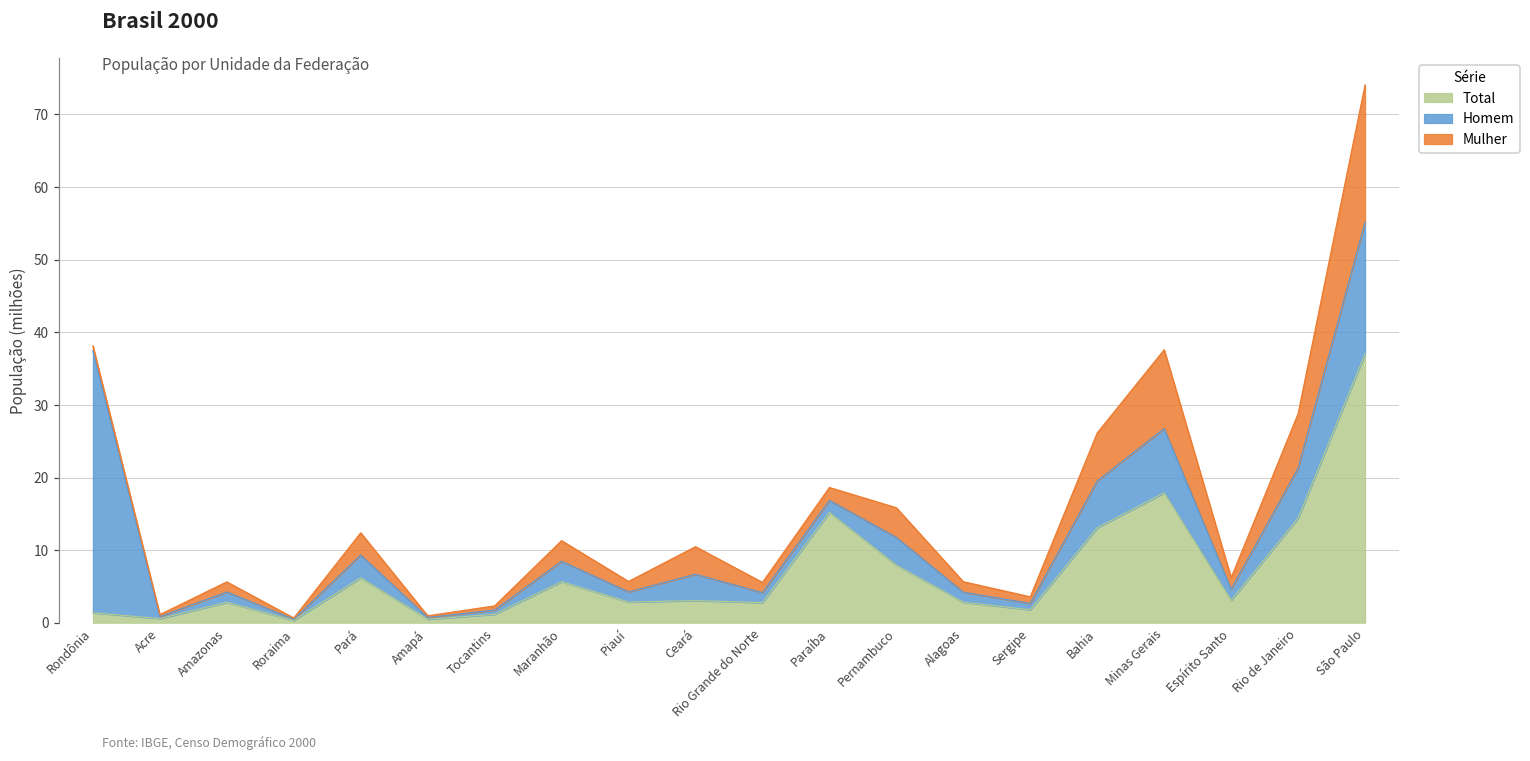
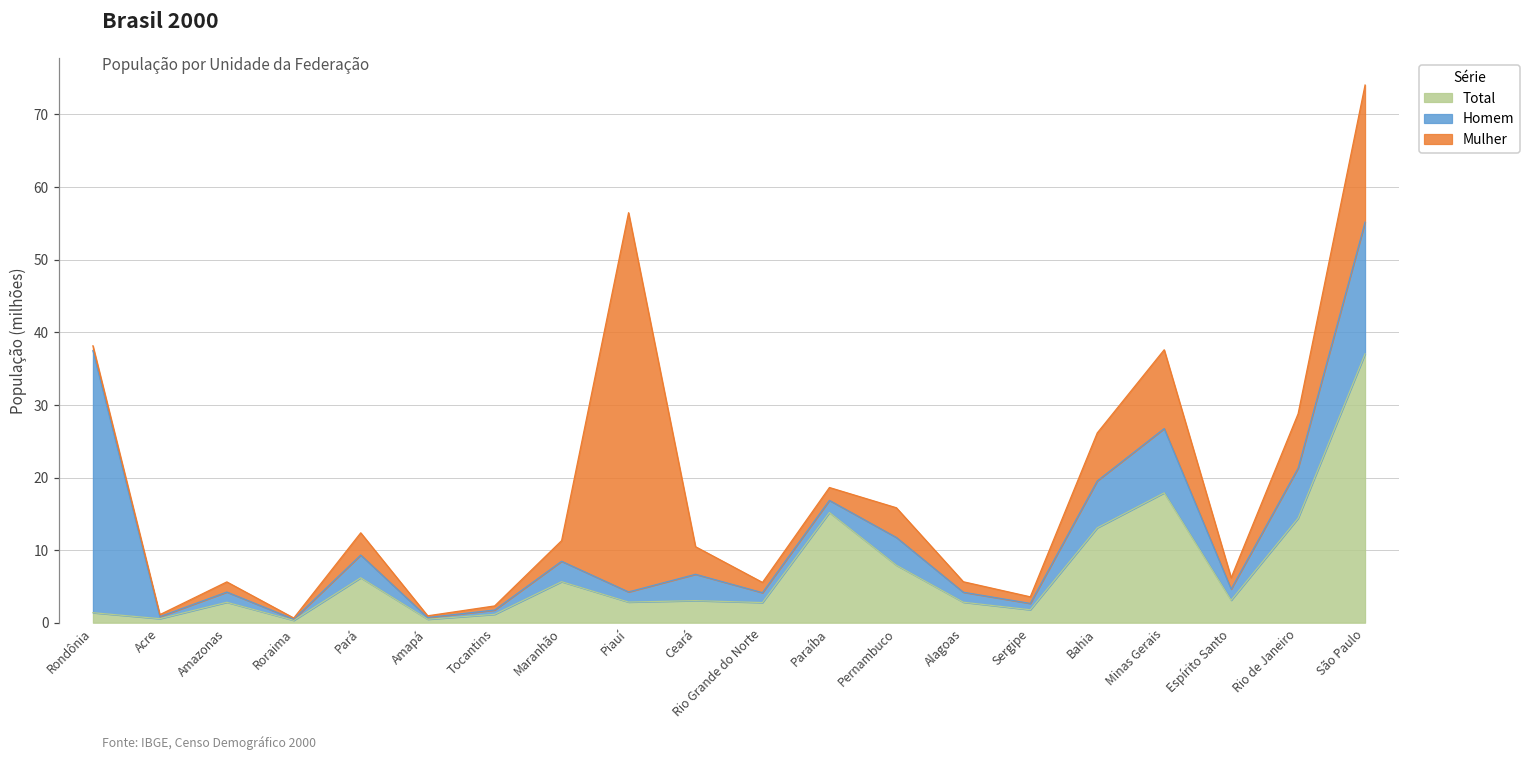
  {
    "Total": {
      "Rondônia": 1,
      "Amazonas": 3,
      "Pará": 6,
      "Tocantins": 1,
      "Maranhão": 6,
      "Piauí": 3,
      "Ceará": 3,
      "Rio Grande do Norte": 3,
      "Paraíba": 15,
      "Pernambuco": 8,
      "Alagoas": 3,
      "Sergipe": 2,
      "Bahia": 13,
      "Minas Gerais": 18,
      "Espírito Santo": 3,
      "Rio de Janeiro": 14,
      "São Paulo": 37
    },
    "Homem": {
      "Rondônia": 36,
      "Amazonas": 1,
      "Pará": 3,
      "Tocantins": 1,
      "Maranhão": 3,
      "Piauí": 1,
      "Ceará": 4,
      "Rio Grande do Norte": 1,
      "Paraíba": 2,
      "Pernambuco": 4,
      "Alagoas": 1,
      "Sergipe": 1,
      "Bahia": 6,
      "Minas Gerais": 9,
      "Espírito Santo": 2,
      "Rio de Janeiro": 7,
      "São Paulo": 18
    },
    "Mulher": {
      "Rondônia": 1,
      "Amazonas": 1,
      "Pará": 3,
      "Tocantins": 1,
      "Maranhão": 3,
-     "Piauí": 1,
+     "Piauí": 52,
      "Ceará": 4,
      "Rio Grande do Norte": 1,
      "Paraíba": 2,
      "Pernambuco": 4,
      "Alagoas": 1,
      "Sergipe": 1,
      "Bahia": 7,
      "Minas Gerais": 11,
      "Espírito Santo": 2,
      "Rio de Janeiro": 7,
      "São Paulo": 19
    }
  }
